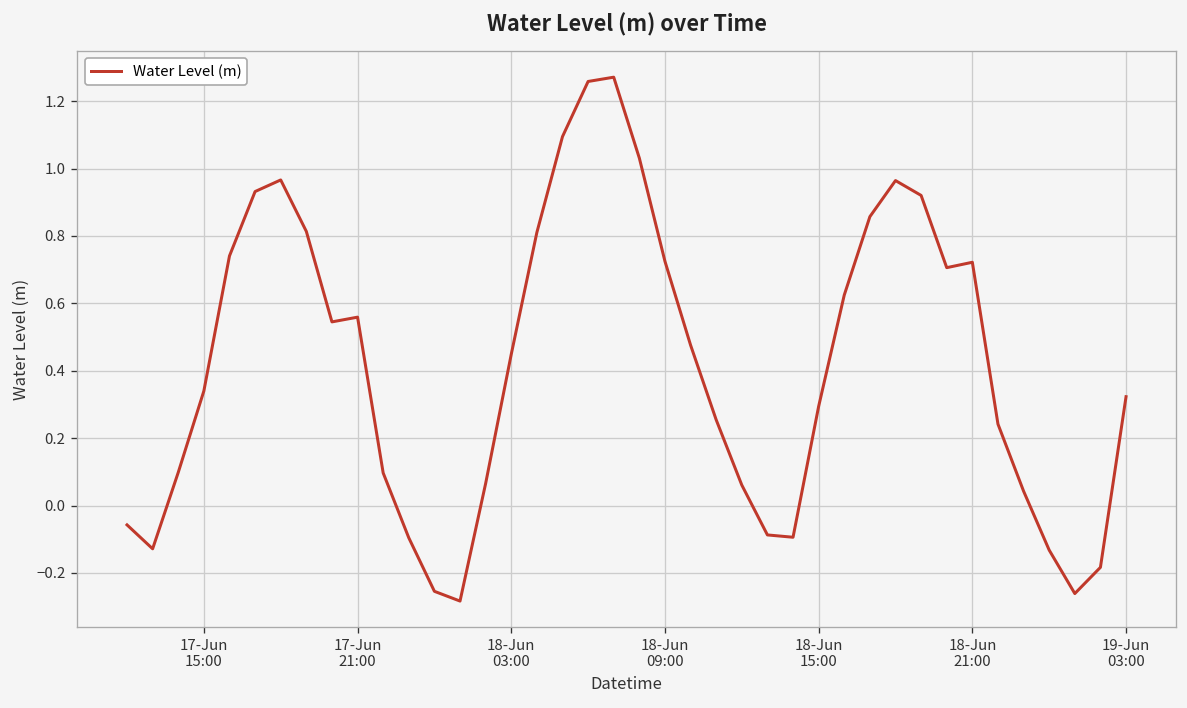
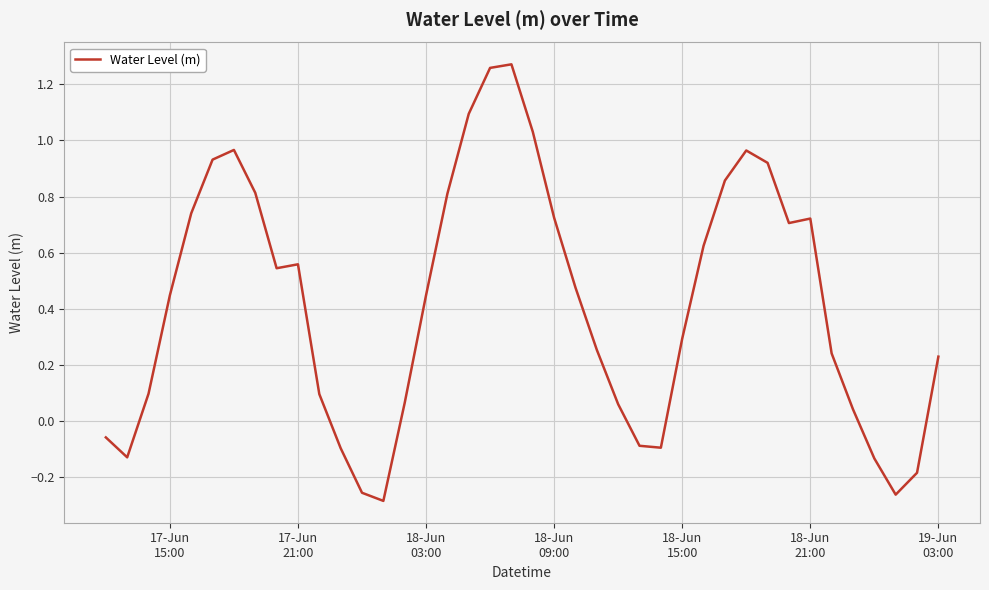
  {
-   "17-Jun 15:00": 0.34,
+   "17-Jun 15:00": 0.45,
    "17-Jun 21:00": 0.56,
    "18-Jun 03:00": 0.45,
    "18-Jun 09:00": 0.72,
    "18-Jun 15:00": 0.29,
    "18-Jun 21:00": 0.72,
-   "19-Jun 03:00": 0.32
+   "19-Jun 03:00": 0.23
  }
